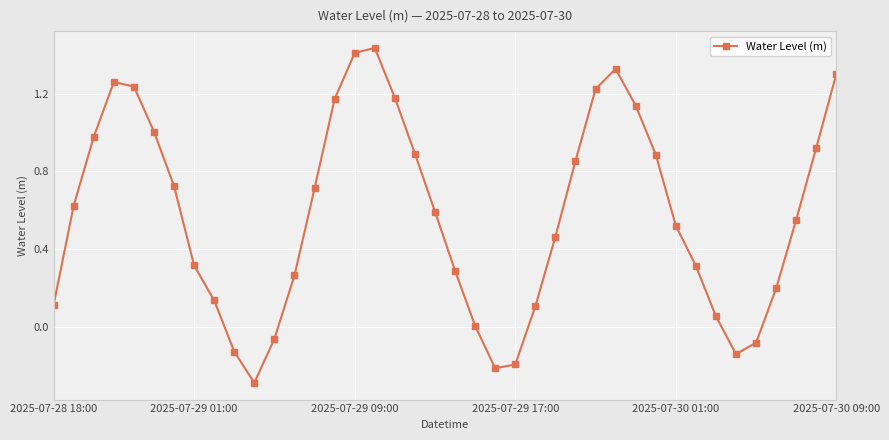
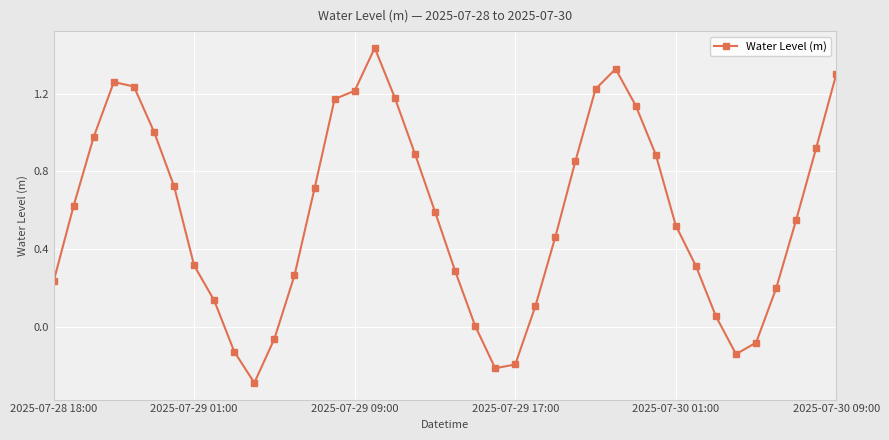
  {
-   "2025-07-28 18:00": 0.11,
+   "2025-07-28 18:00": 0.23,
    "2025-07-29 01:00": 0.32,
-   "2025-07-29 09:00": 1.41,
+   "2025-07-29 09:00": 1.21,
    "2025-07-29 17:00": -0.19,
    "2025-07-30 01:00": 0.52,
    "2025-07-30 09:00": 1.30
  }
